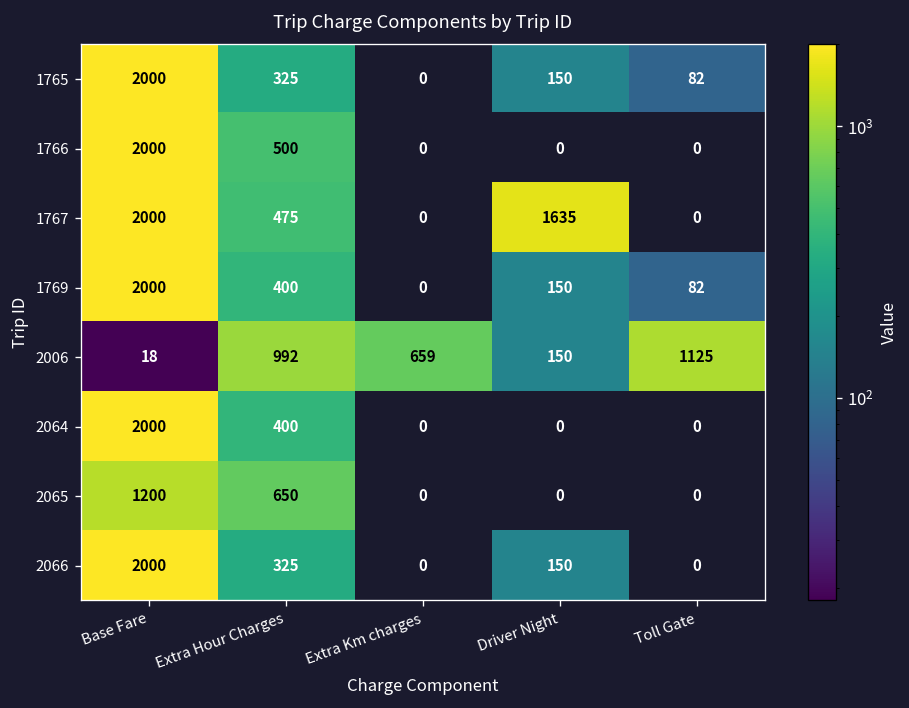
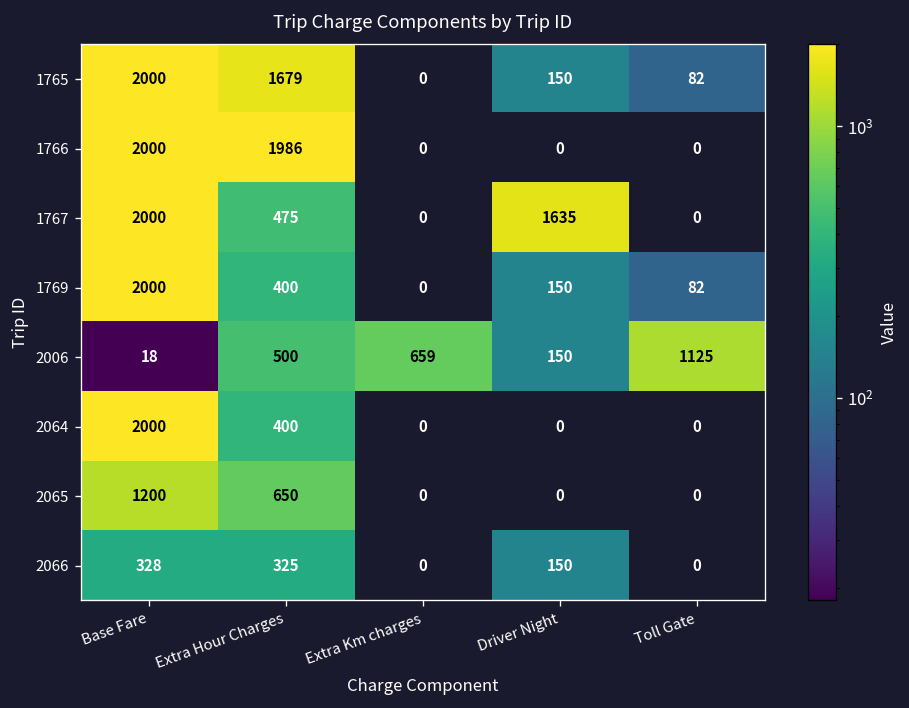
  {
    "1765": {
      "Base Fare": 2000,
-     "Extra Hour Charges": 325,
+     "Extra Hour Charges": 1679,
      "Extra Km charges": 0,
      "Driver Night": 150,
      "Toll Gate": 82
    },
    "1766": {
      "Base Fare": 2000,
-     "Extra Hour Charges": 500,
+     "Extra Hour Charges": 1986,
      "Extra Km charges": 0,
      "Driver Night": 0,
      "Toll Gate": 0
    },
    "1767": {
      "Base Fare": 2000,
      "Extra Hour Charges": 475,
      "Extra Km charges": 0,
      "Driver Night": 1635,
      "Toll Gate": 0
    },
    "1769": {
      "Base Fare": 2000,
      "Extra Hour Charges": 400,
      "Extra Km charges": 0,
      "Driver Night": 150,
      "Toll Gate": 82
    },
    "2006": {
      "Base Fare": 18,
-     "Extra Hour Charges": 992,
+     "Extra Hour Charges": 500,
      "Extra Km charges": 659,
      "Driver Night": 150,
      "Toll Gate": 1125
    },
    "2064": {
      "Base Fare": 2000,
      "Extra Hour Charges": 400,
      "Extra Km charges": 0,
      "Driver Night": 0,
      "Toll Gate": 0
    },
    "2065": {
      "Base Fare": 1200,
      "Extra Hour Charges": 650,
      "Extra Km charges": 0,
      "Driver Night": 0,
      "Toll Gate": 0
    },
    "2066": {
-     "Base Fare": 2000,
+     "Base Fare": 328,
      "Extra Hour Charges": 325,
      "Extra Km charges": 0,
      "Driver Night": 150,
      "Toll Gate": 0
    }
  }
